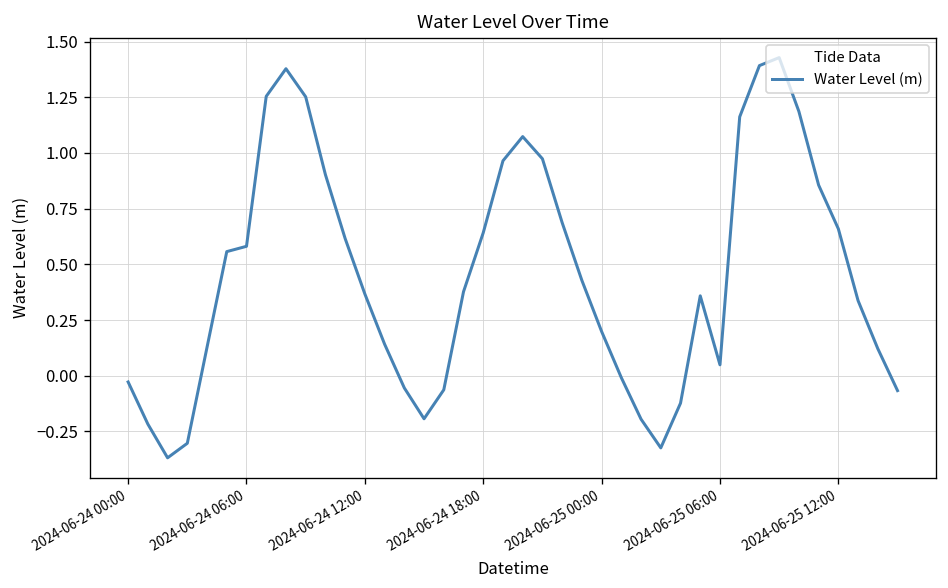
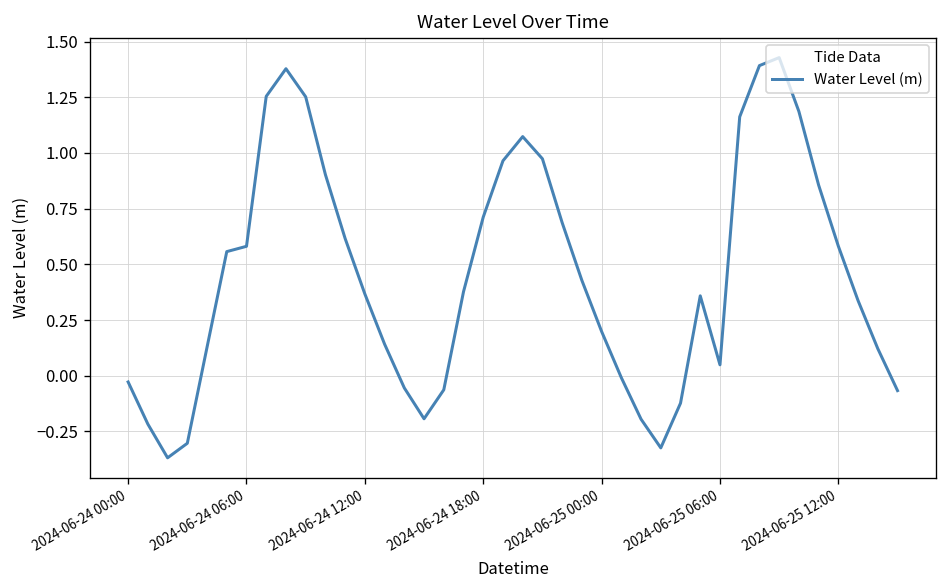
  {
    "2024-06-24 00:00": -0.03,
    "2024-06-24 06:00": 0.58,
    "2024-06-24 12:00": 0.37,
-   "2024-06-24 18:00": 0.64,
+   "2024-06-24 18:00": 0.71,
    "2024-06-25 00:00": 0.20,
    "2024-06-25 06:00": 0.05,
-   "2024-06-25 12:00": 0.66
+   "2024-06-25 12:00": 0.58
  }
